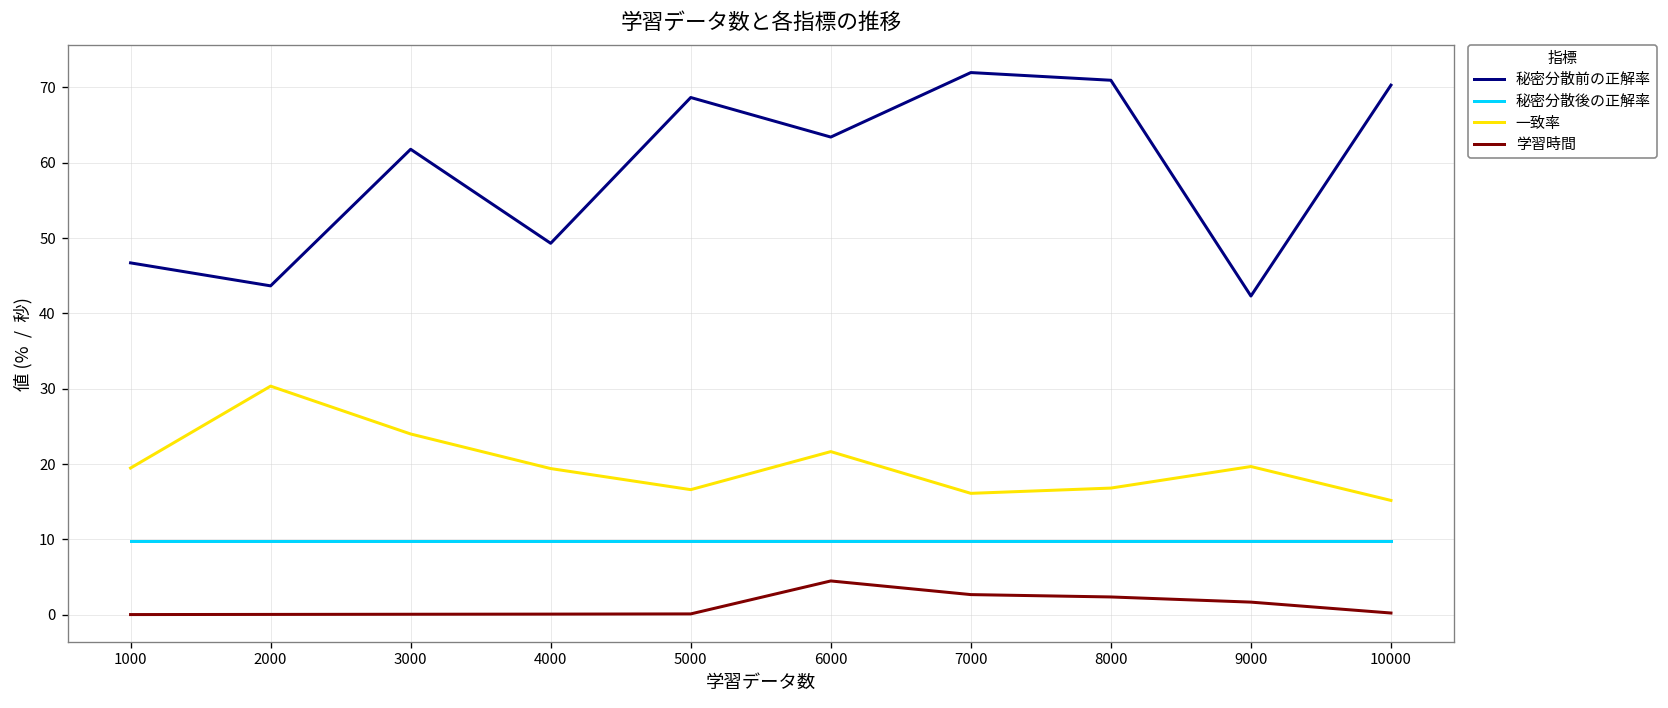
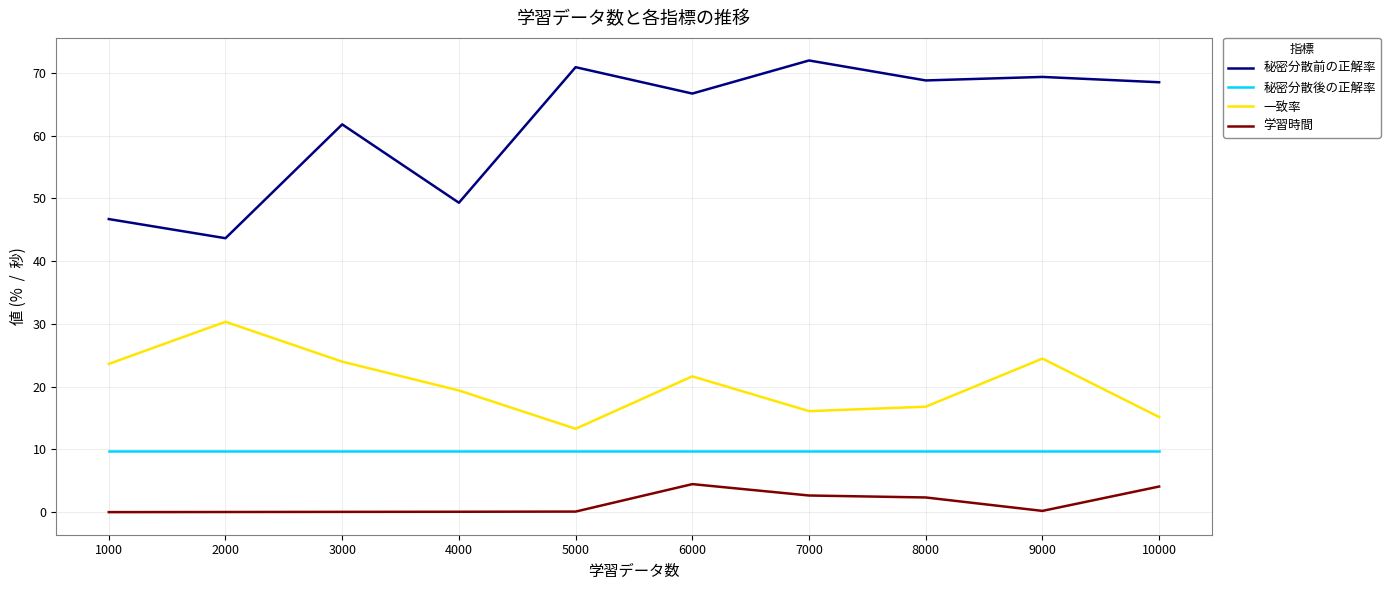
  {
    "秘密分散前の正解率": {
      "1000": 47,
      "2000": 44,
      "3000": 62,
      "4000": 49,
-     "5000": 69,
-     "6000": 63,
+     "5000": 71,
+     "6000": 67,
      "7000": 72,
-     "8000": 71,
-     "9000": 42,
-     "10000": 70
+     "8000": 69,
+     "9000": 69,
+     "10000": 68
    },
    "秘密分散後の正解率": {
      "1000": 10,
      "2000": 10,
      "3000": 10,
      "4000": 10,
      "5000": 10,
      "6000": 10,
      "7000": 10,
      "8000": 10,
      "9000": 10,
      "10000": 10
    },
    "一致率": {
-     "1000": 19,
+     "1000": 24,
      "2000": 30,
      "3000": 24,
      "4000": 19,
-     "5000": 17,
+     "5000": 13,
      "6000": 22,
      "7000": 16,
      "8000": 17,
-     "9000": 20,
+     "9000": 24,
      "10000": 15
    },
    "学習時間": {
      "1000": 0,
      "2000": 0,
      "3000": 0,
      "4000": 0,
      "5000": 0,
      "6000": 4,
      "7000": 3,
      "8000": 2,
-     "9000": 2,
-     "10000": 0
+     "9000": 0,
+     "10000": 4
    }
  }
